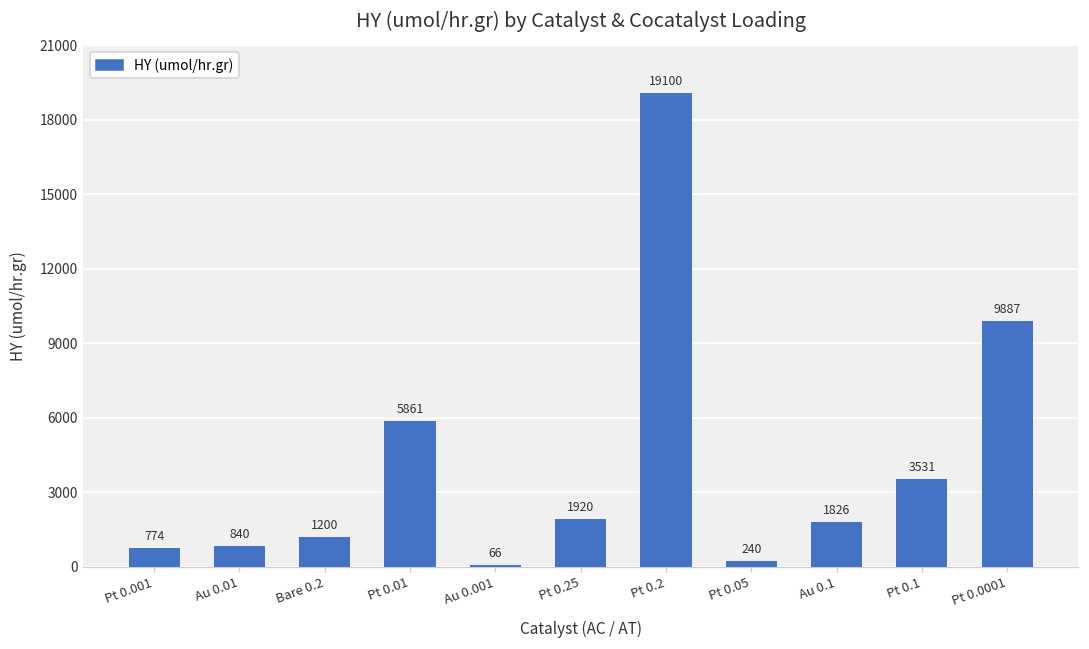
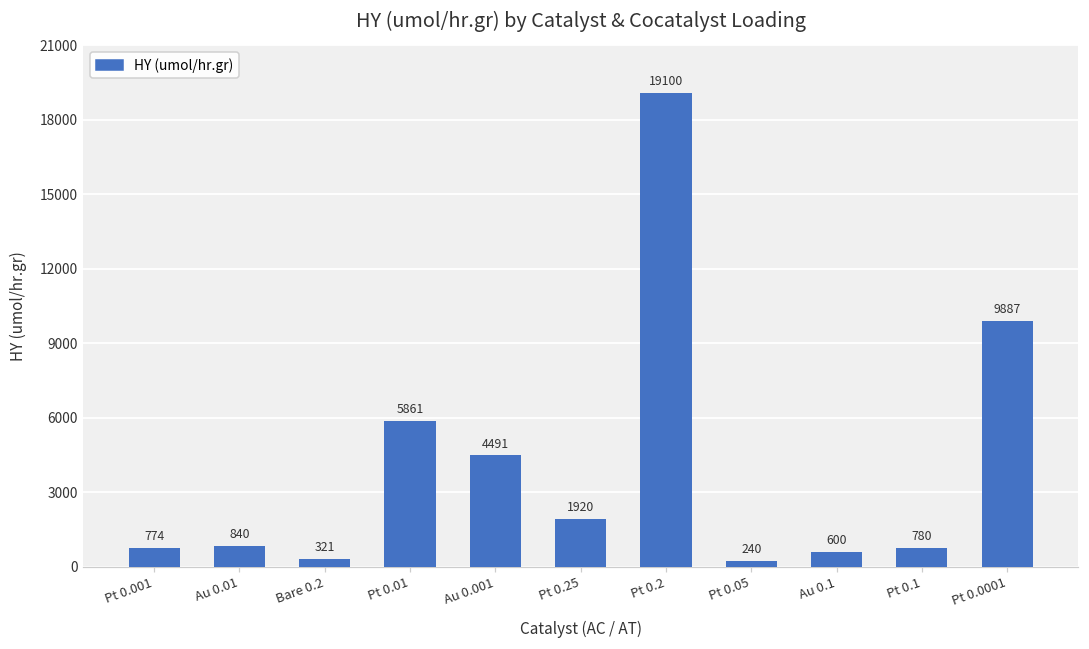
  {
    "Pt 0.001": 774,
    "Au 0.01": 840,
-   "Bare 0.2": 1200,
+   "Bare 0.2": 321,
    "Pt 0.01": 5861,
-   "Au 0.001": 66,
+   "Au 0.001": 4491,
    "Pt 0.25": 1920,
    "Pt 0.2": 19100,
    "Pt 0.05": 240,
-   "Au 0.1": 1826,
-   "Pt 0.1": 3531,
+   "Au 0.1": 600,
+   "Pt 0.1": 780,
    "Pt 0.0001": 9887
  }
